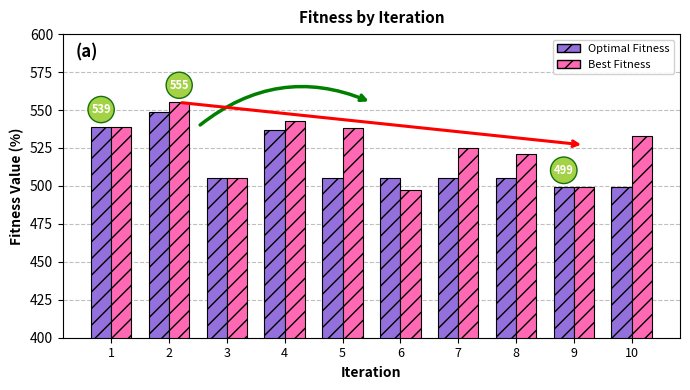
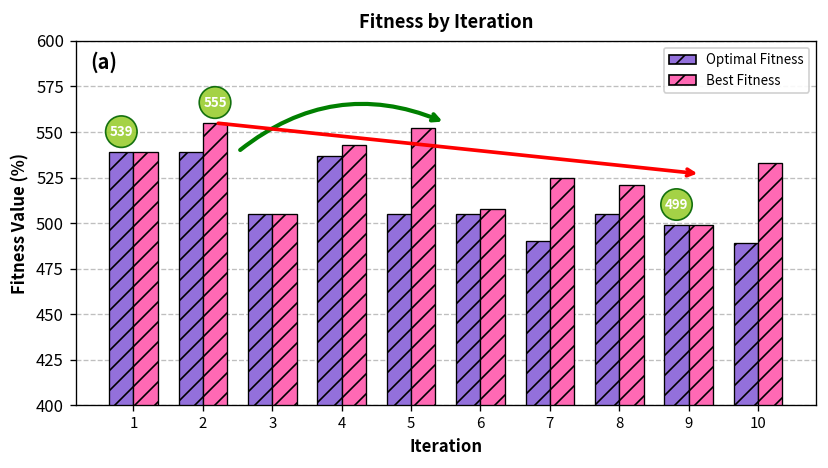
  {
    "Optimal Fitness": {
-     "2": 549,
+     "2": 539,
      "3": 505,
      "4": 537,
      "5": 505,
      "6": 505,
-     "7": 505,
+     "7": 490,
      "8": 505,
-     "10": 499
+     "10": 489
    },
    "Best Fitness": {
      "3": 505,
      "4": 543,
-     "5": 538,
-     "6": 497,
+     "5": 552,
+     "6": 508,
      "7": 525,
      "8": 521,
      "10": 533
    }
  }
